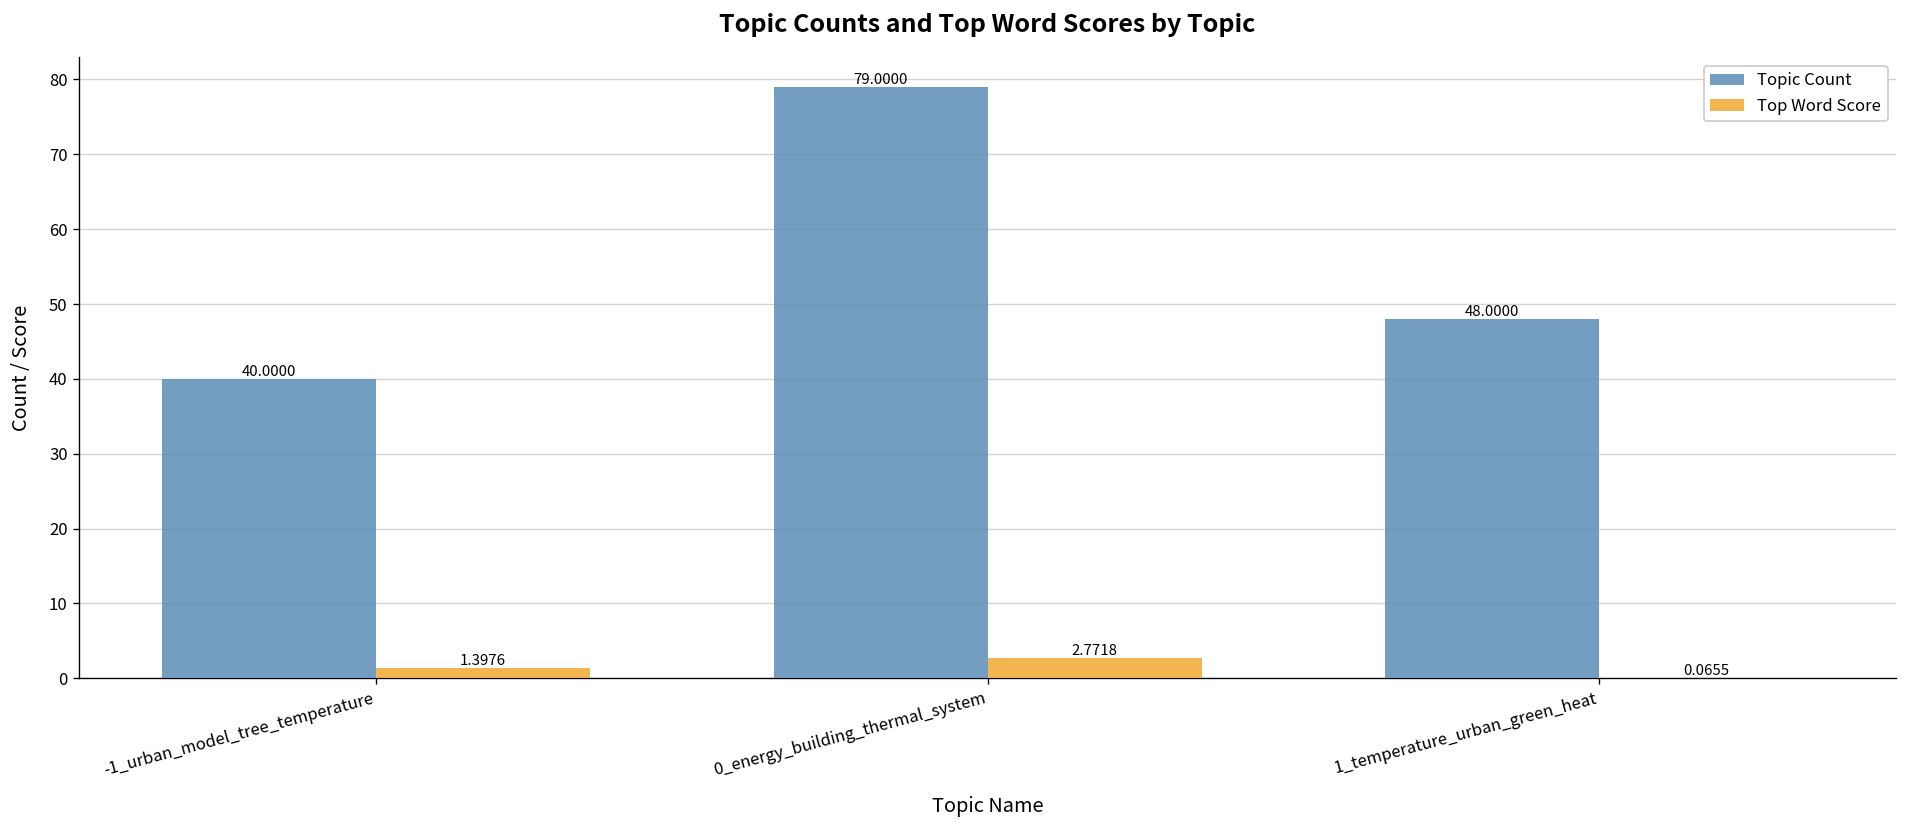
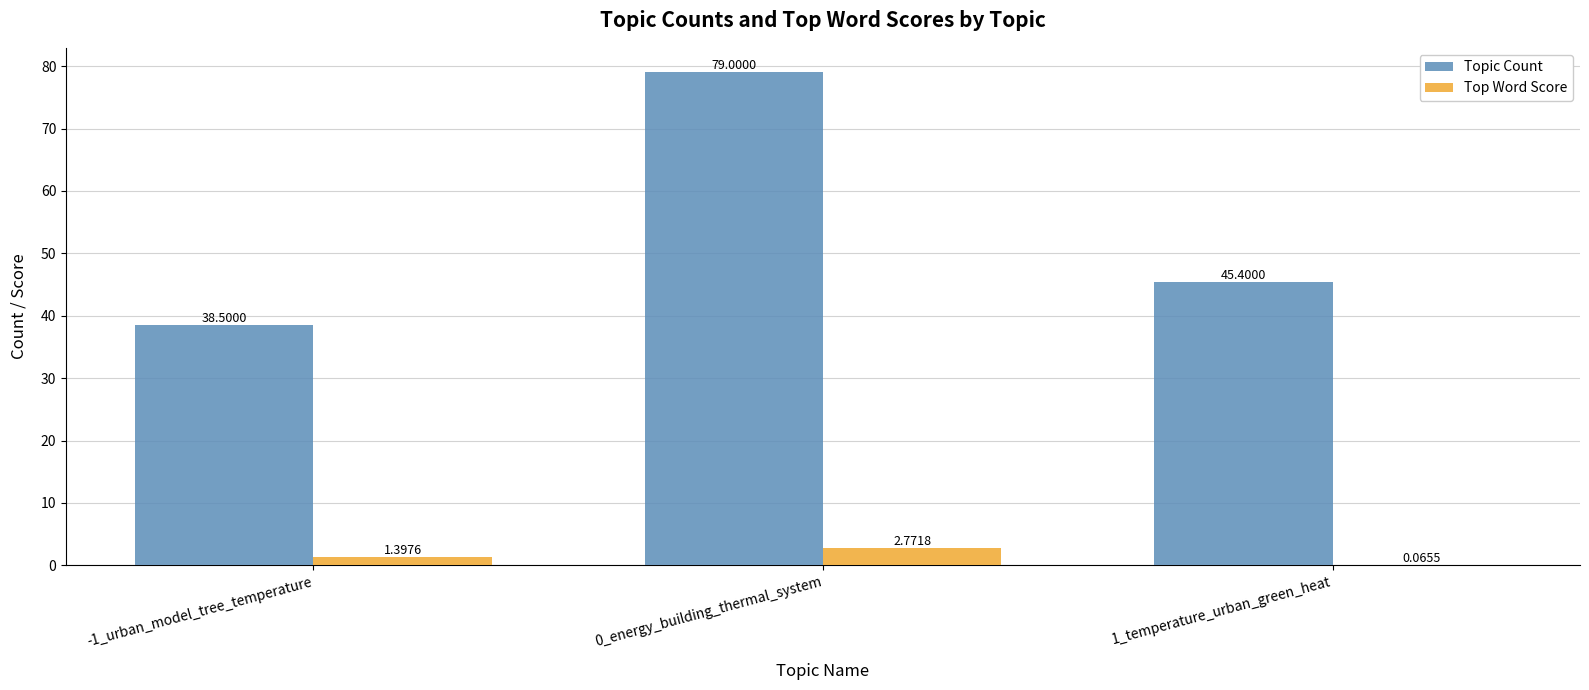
  {
    "Topic Count": {
-     "-1_urban_model_tree_temperature": 40.0000,
+     "-1_urban_model_tree_temperature": 38.5000,
      "0_energy_building_thermal_system": 79.0000,
-     "1_temperature_urban_green_heat": 48.0000
+     "1_temperature_urban_green_heat": 45.4000
    },
    "Top Word Score": {
      "-1_urban_model_tree_temperature": 1.3976,
      "0_energy_building_thermal_system": 2.7718,
      "1_temperature_urban_green_heat": 0.0655
    }
  }
